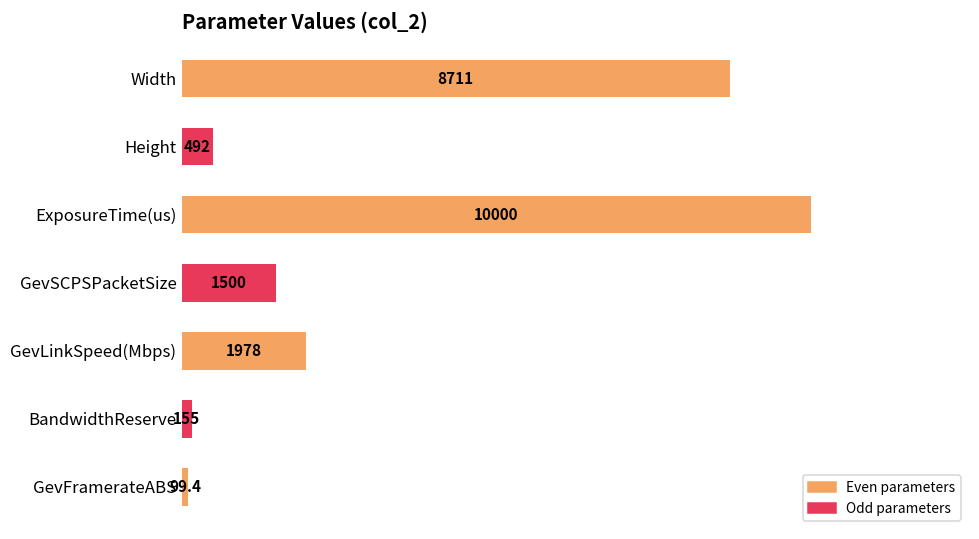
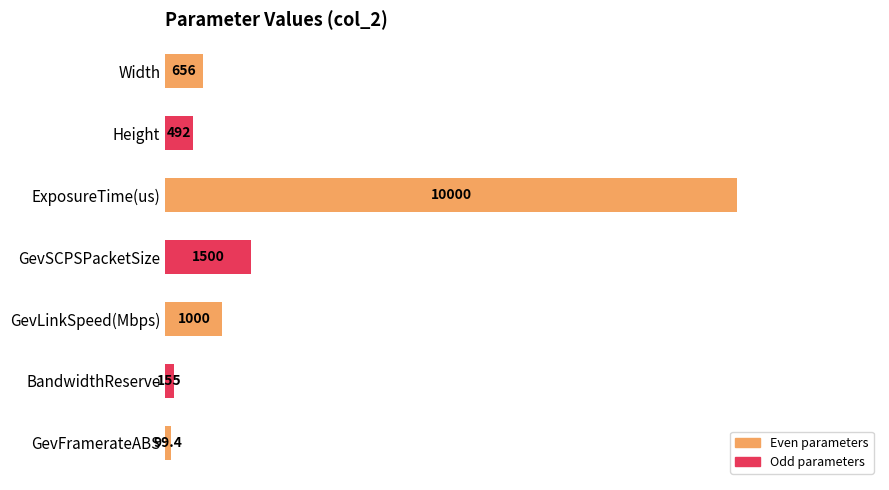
  {
-   "Width": 8711,
+   "Width": 656,
    "Height": 492,
    "ExposureTime(us)": 10000,
    "GevSCPSPacketSize": 1500,
-   "GevLinkSpeed(Mbps)": 1978,
+   "GevLinkSpeed(Mbps)": 1000,
    "BandwidthReserve": 155,
    "GevFramerateABS": 99.4
  }
